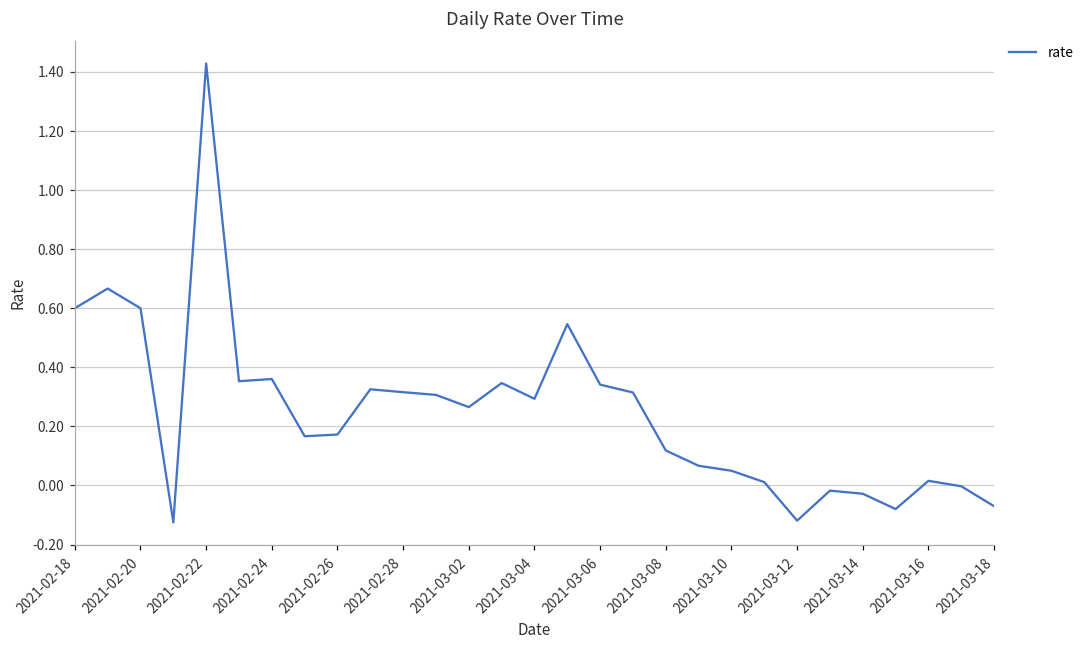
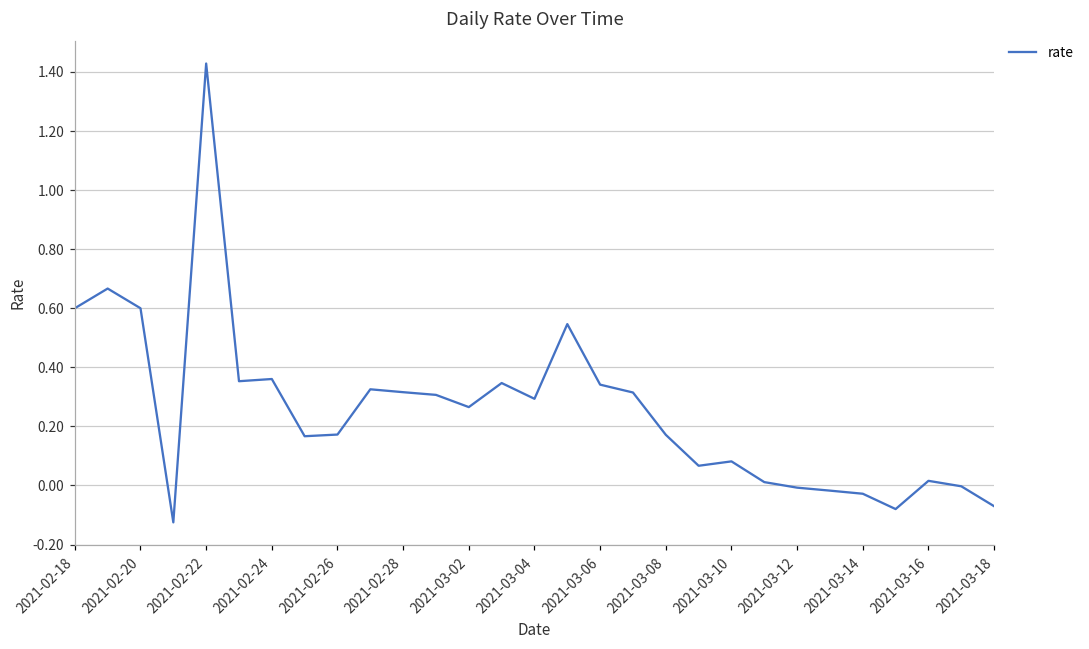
  {
    "2021-02-18": 0.60,
    "2021-02-20": 0.60,
    "2021-02-22": 1.43,
    "2021-02-24": 0.36,
    "2021-02-26": 0.17,
    "2021-02-28": 0.32,
    "2021-03-02": 0.27,
    "2021-03-04": 0.29,
    "2021-03-06": 0.34,
-   "2021-03-08": 0.12,
-   "2021-03-10": 0.05,
-   "2021-03-12": -0.12,
+   "2021-03-08": 0.17,
+   "2021-03-10": 0.08,
+   "2021-03-12": -0.01,
    "2021-03-14": -0.03,
    "2021-03-16": 0.02,
    "2021-03-18": -0.07
  }
